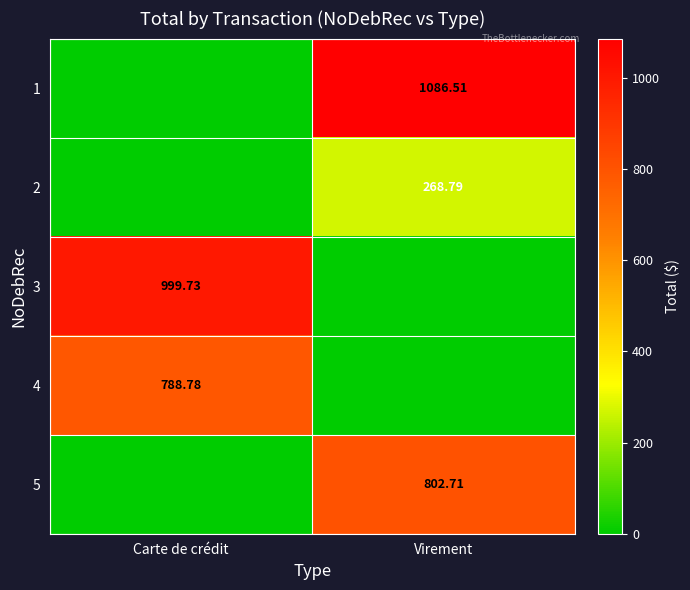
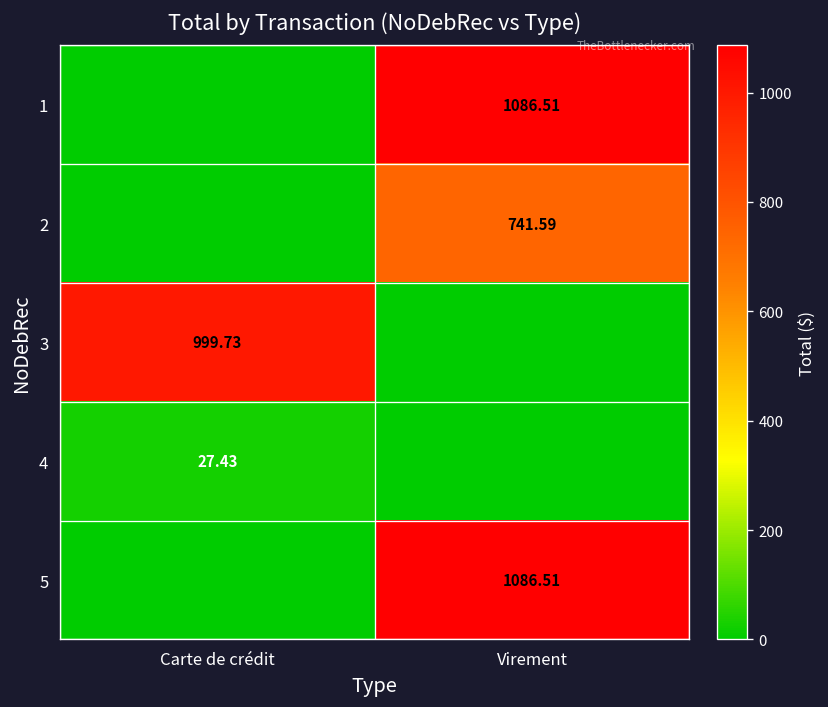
  {
    "2": {
-     "Virement": 268.79
+     "Virement": 741.59
    },
    "3": {
      "Carte de crédit": 999.73
    },
    "4": {
-     "Carte de crédit": 788.78
+     "Carte de crédit": 27.43
    },
    "5": {
-     "Virement": 802.71
+     "Virement": 1086.51
    }
  }
